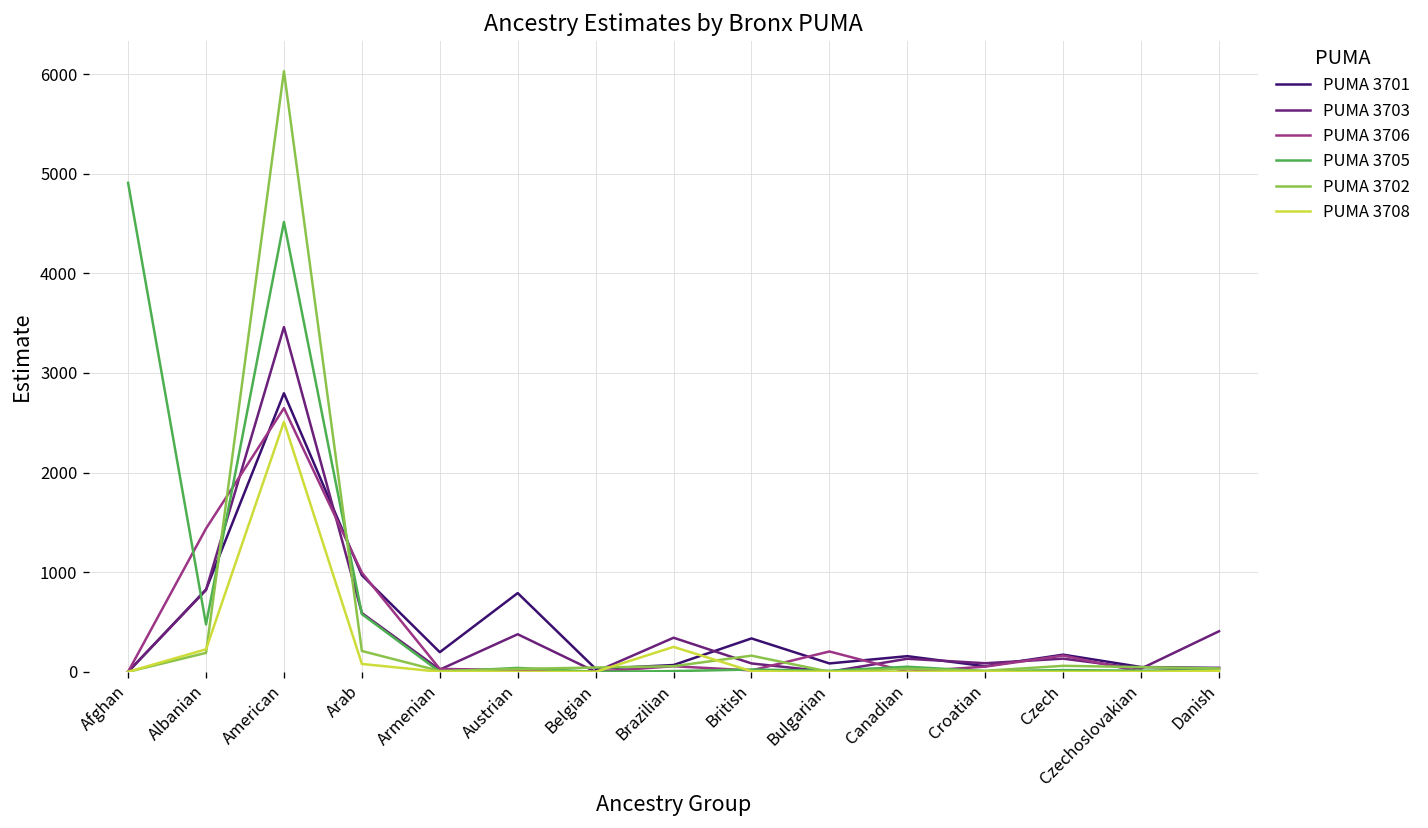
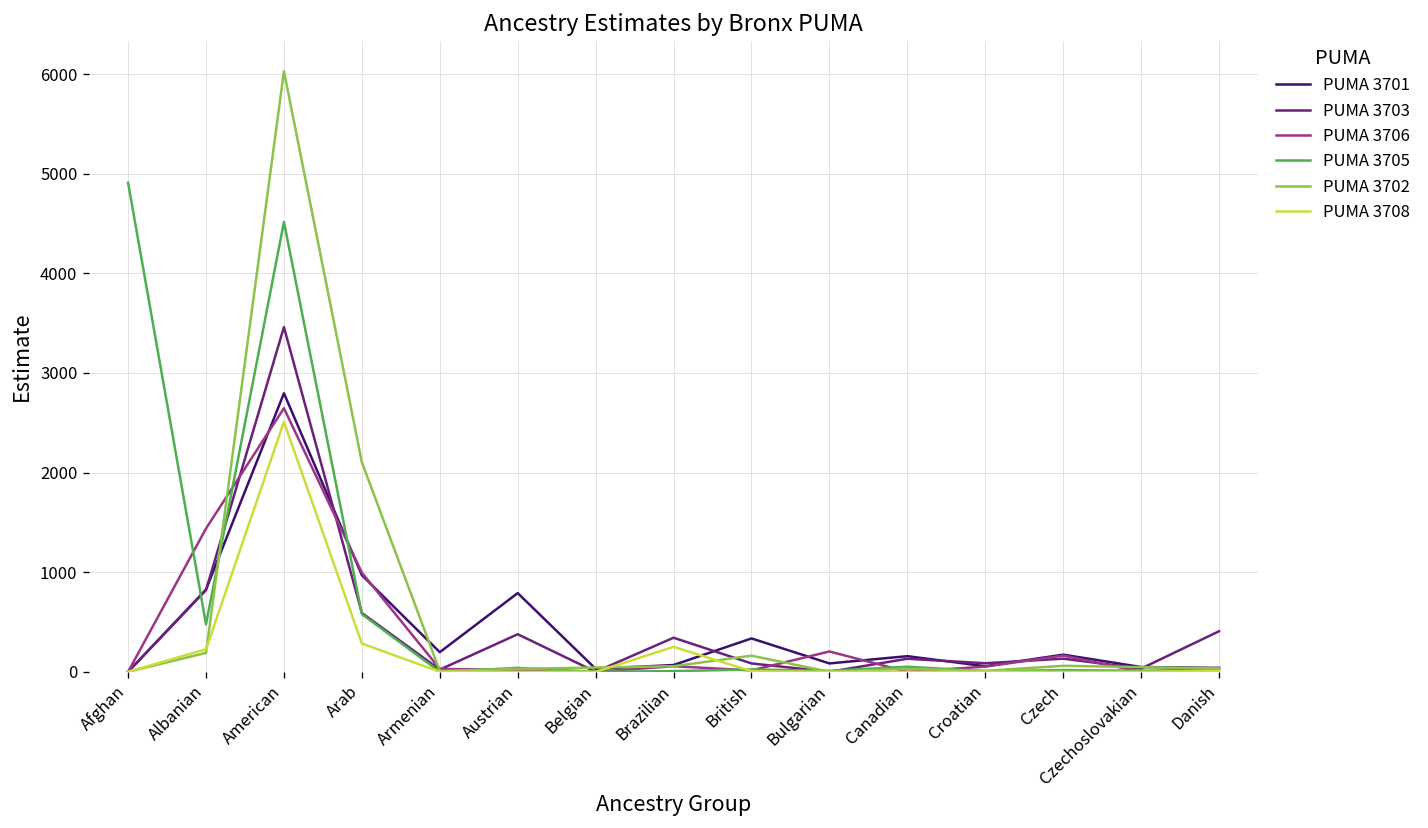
  {
    "PUMA 3705": {
      "Afghan": 4900,
      "Albanian": 500,
      "American": 4500,
      "Brazilian": 0
    },
    "PUMA 3702": {
      "Albanian": 200,
      "American": 6000,
-     "Arab": 200,
+     "Arab": 2100,
      "British": 200,
      "Czech": 100
    },
    "PUMA 3708": {
      "Albanian": 200,
      "American": 2500,
-     "Arab": 100,
+     "Arab": 300,
      "Brazilian": 300
    }
  }
